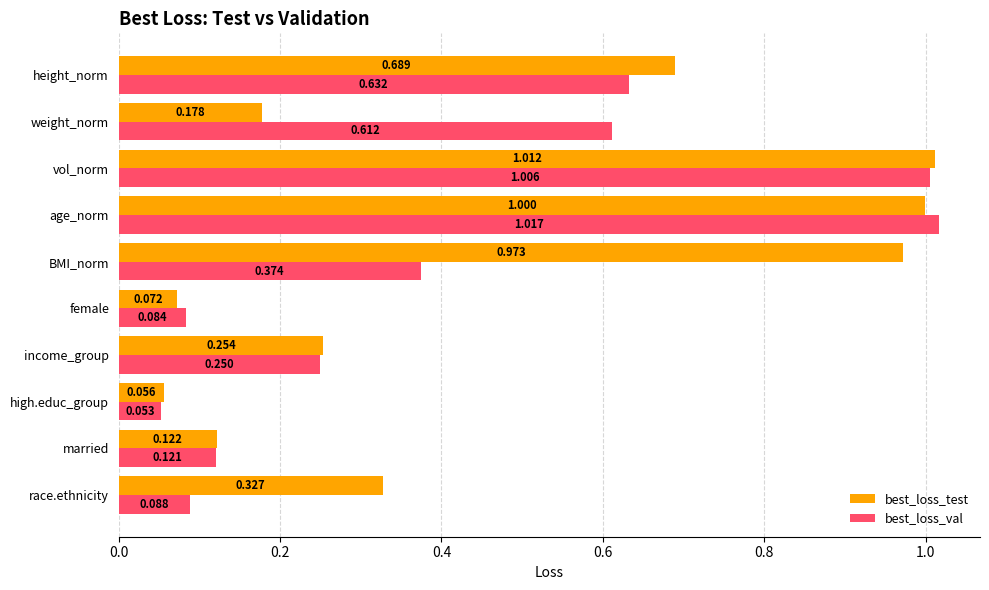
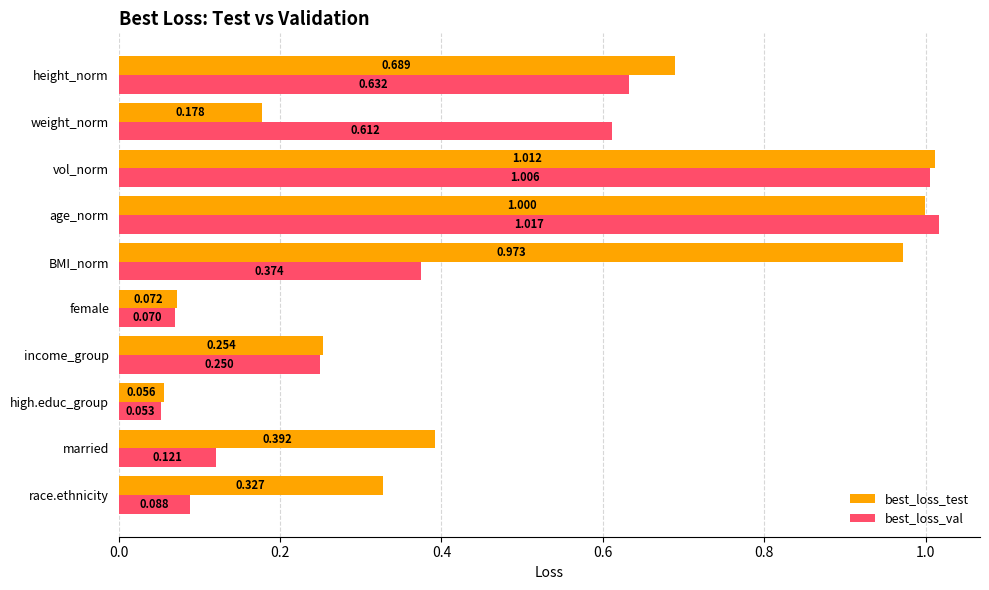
  {
    "best_loss_test": {
      "height_norm": 0.689,
      "weight_norm": 0.178,
      "vol_norm": 1.012,
      "age_norm": 1.000,
      "BMI_norm": 0.973,
      "female": 0.072,
      "income_group": 0.254,
      "high.educ_group": 0.056,
-     "married": 0.122,
+     "married": 0.392,
      "race.ethnicity": 0.327
    },
    "best_loss_val": {
      "height_norm": 0.632,
      "weight_norm": 0.612,
      "vol_norm": 1.006,
      "age_norm": 1.017,
      "BMI_norm": 0.374,
-     "female": 0.084,
+     "female": 0.070,
      "income_group": 0.250,
      "high.educ_group": 0.053,
      "married": 0.121,
      "race.ethnicity": 0.088
    }
  }
